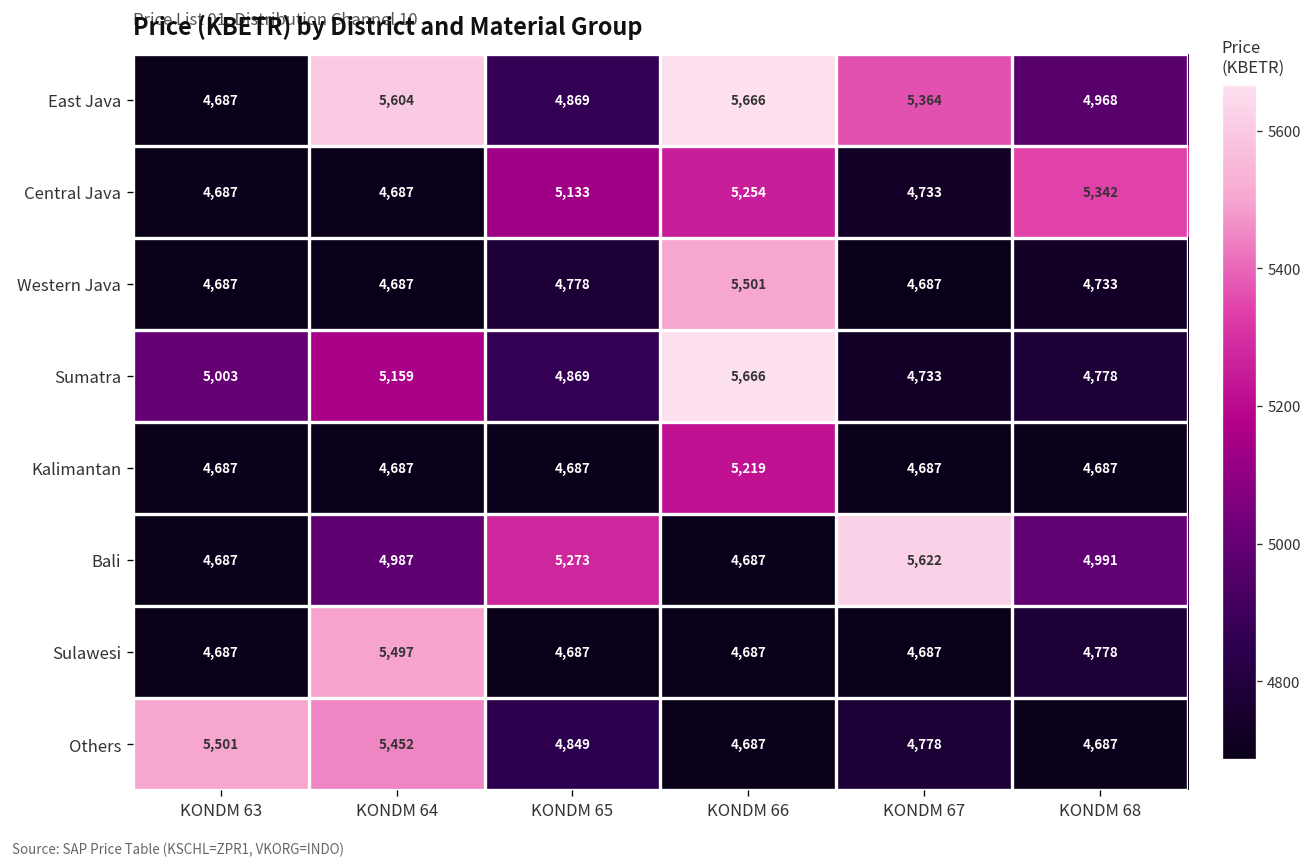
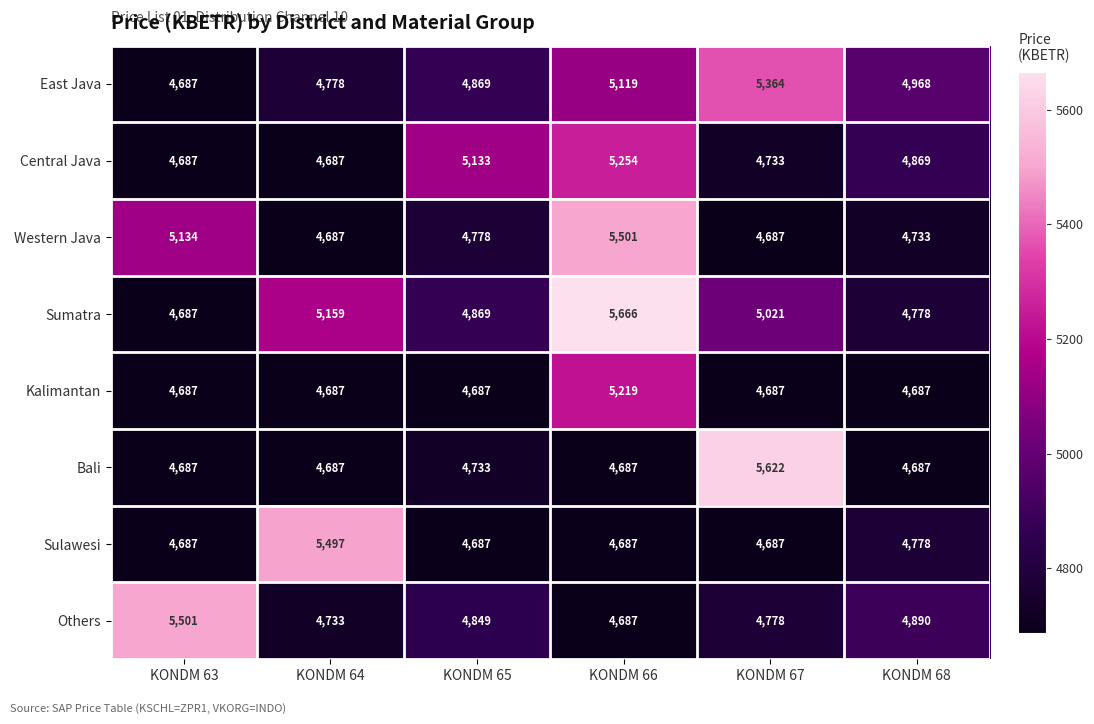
  {
    "East Java": {
      "KONDM 63": "4,687",
-     "KONDM 64": "5,604",
+     "KONDM 64": "4,778",
      "KONDM 65": "4,869",
-     "KONDM 66": "5,666",
+     "KONDM 66": "5,119",
      "KONDM 67": "5,364",
      "KONDM 68": "4,968"
    },
    "Central Java": {
      "KONDM 63": "4,687",
      "KONDM 64": "4,687",
      "KONDM 65": "5,133",
      "KONDM 66": "5,254",
      "KONDM 67": "4,733",
-     "KONDM 68": "5,342"
+     "KONDM 68": "4,869"
    },
    "Western Java": {
-     "KONDM 63": "4,687",
+     "KONDM 63": "5,134",
      "KONDM 64": "4,687",
      "KONDM 65": "4,778",
      "KONDM 66": "5,501",
      "KONDM 67": "4,687",
      "KONDM 68": "4,733"
    },
    "Sumatra": {
-     "KONDM 63": "5,003",
+     "KONDM 63": "4,687",
      "KONDM 64": "5,159",
      "KONDM 65": "4,869",
      "KONDM 66": "5,666",
-     "KONDM 67": "4,733",
+     "KONDM 67": "5,021",
      "KONDM 68": "4,778"
    },
    "Kalimantan": {
      "KONDM 63": "4,687",
      "KONDM 64": "4,687",
      "KONDM 65": "4,687",
      "KONDM 66": "5,219",
      "KONDM 67": "4,687",
      "KONDM 68": "4,687"
    },
    "Bali": {
      "KONDM 63": "4,687",
-     "KONDM 64": "4,987",
-     "KONDM 65": "5,273",
+     "KONDM 64": "4,687",
+     "KONDM 65": "4,733",
      "KONDM 66": "4,687",
      "KONDM 67": "5,622",
-     "KONDM 68": "4,991"
+     "KONDM 68": "4,687"
    },
    "Sulawesi": {
      "KONDM 63": "4,687",
      "KONDM 64": "5,497",
      "KONDM 65": "4,687",
      "KONDM 66": "4,687",
      "KONDM 67": "4,687",
      "KONDM 68": "4,778"
    },
    "Others": {
      "KONDM 63": "5,501",
-     "KONDM 64": "5,452",
+     "KONDM 64": "4,733",
      "KONDM 65": "4,849",
      "KONDM 66": "4,687",
      "KONDM 67": "4,778",
-     "KONDM 68": "4,687"
+     "KONDM 68": "4,890"
    }
  }
